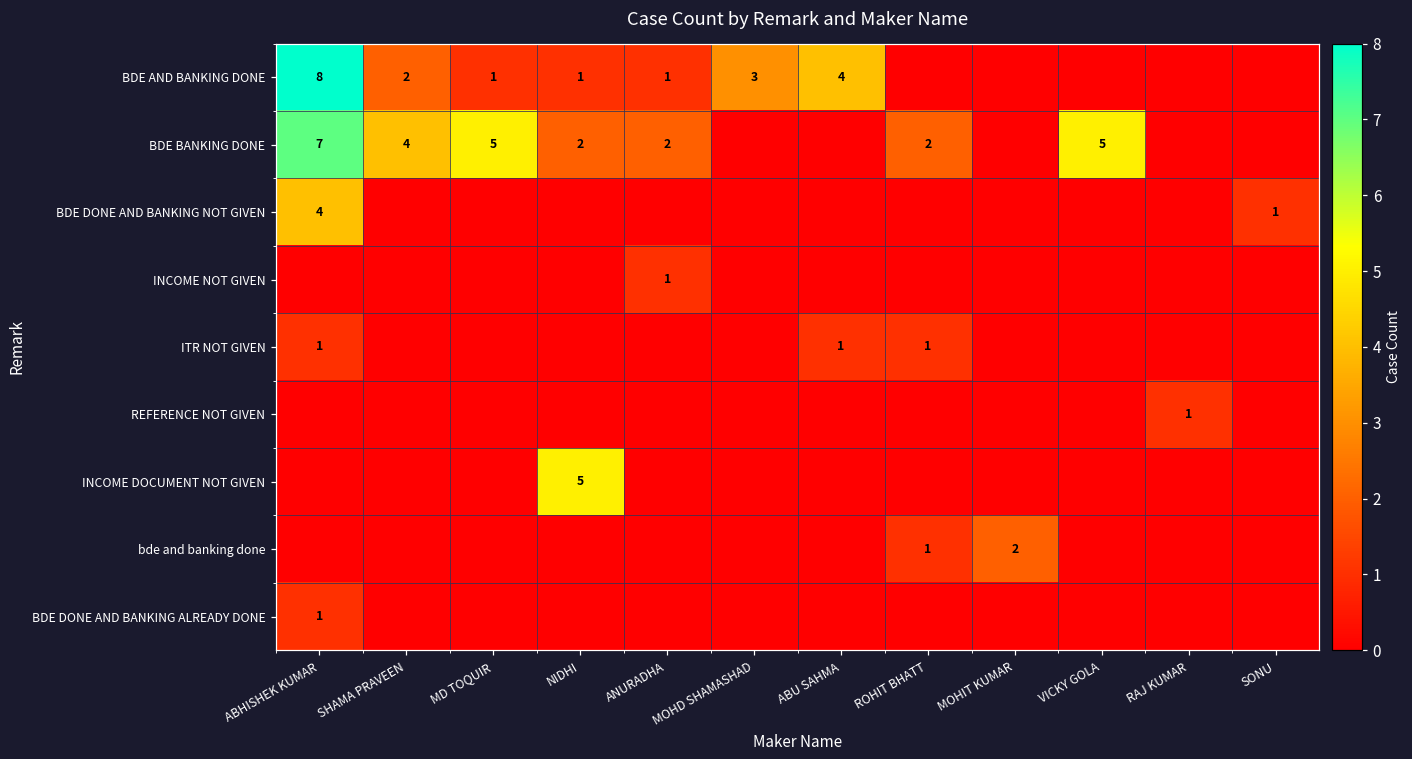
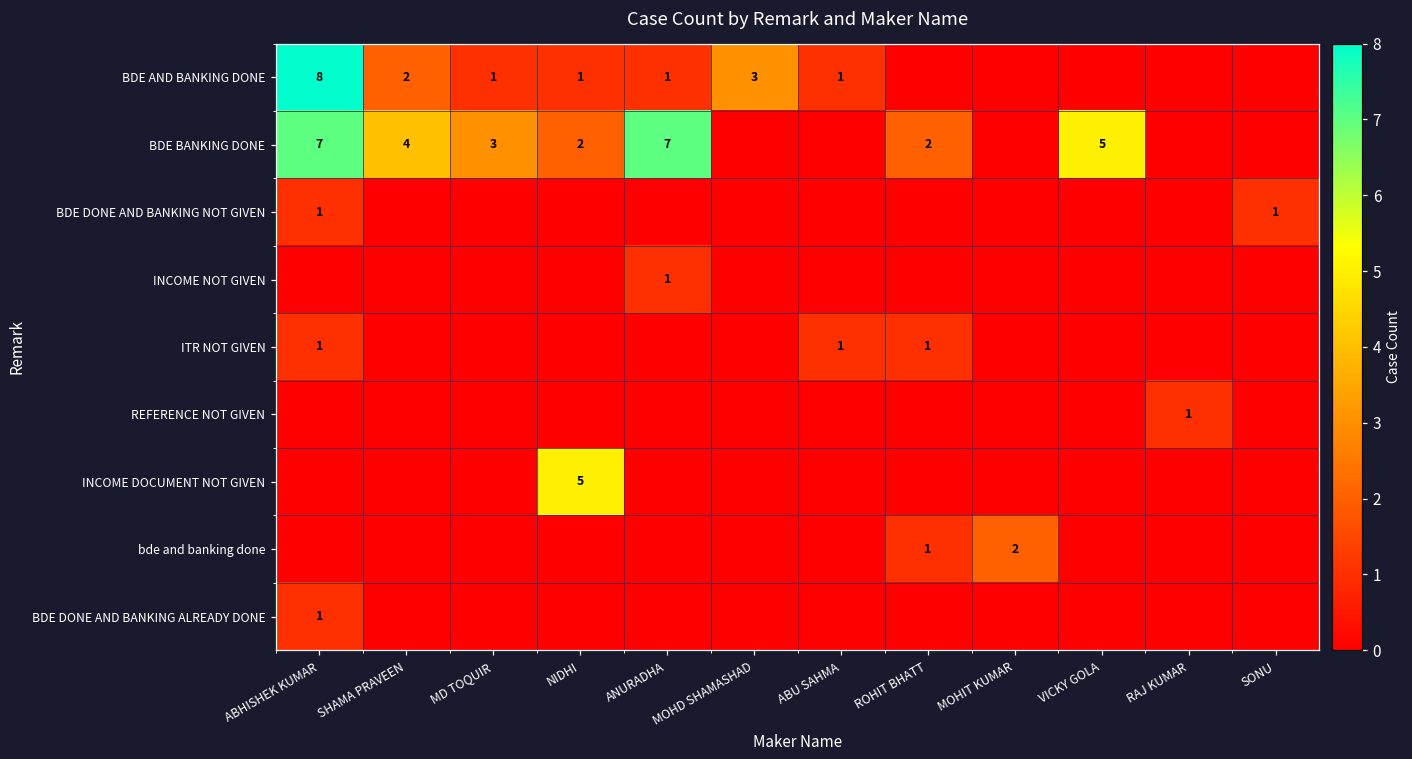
  {
    "BDE AND BANKING DONE": {
      "ABHISHEK KUMAR": 8,
      "SHAMA PRAVEEN": 2,
      "MD TOQUIR": 1,
      "NIDHI": 1,
      "ANURADHA": 1,
      "MOHD SHAMASHAD": 3,
-     "ABU SAHMA": 4
+     "ABU SAHMA": 1
    },
    "BDE BANKING DONE": {
      "ABHISHEK KUMAR": 7,
      "SHAMA PRAVEEN": 4,
-     "MD TOQUIR": 5,
+     "MD TOQUIR": 3,
      "NIDHI": 2,
-     "ANURADHA": 2,
+     "ANURADHA": 7,
      "ROHIT BHATT": 2,
      "VICKY GOLA": 5
    },
    "BDE DONE AND BANKING NOT GIVEN": {
-     "ABHISHEK KUMAR": 4,
+     "ABHISHEK KUMAR": 1,
      "SONU": 1
    },
    "INCOME NOT GIVEN": {
      "ANURADHA": 1
    },
    "ITR NOT GIVEN": {
      "ABHISHEK KUMAR": 1,
      "ABU SAHMA": 1,
      "ROHIT BHATT": 1
    },
    "REFERENCE NOT GIVEN": {
      "RAJ KUMAR": 1
    },
    "INCOME DOCUMENT NOT GIVEN": {
      "NIDHI": 5
    },
    "bde and banking done": {
      "ROHIT BHATT": 1,
      "MOHIT KUMAR": 2
    },
    "BDE DONE AND BANKING ALREADY DONE": {
      "ABHISHEK KUMAR": 1
    }
  }
